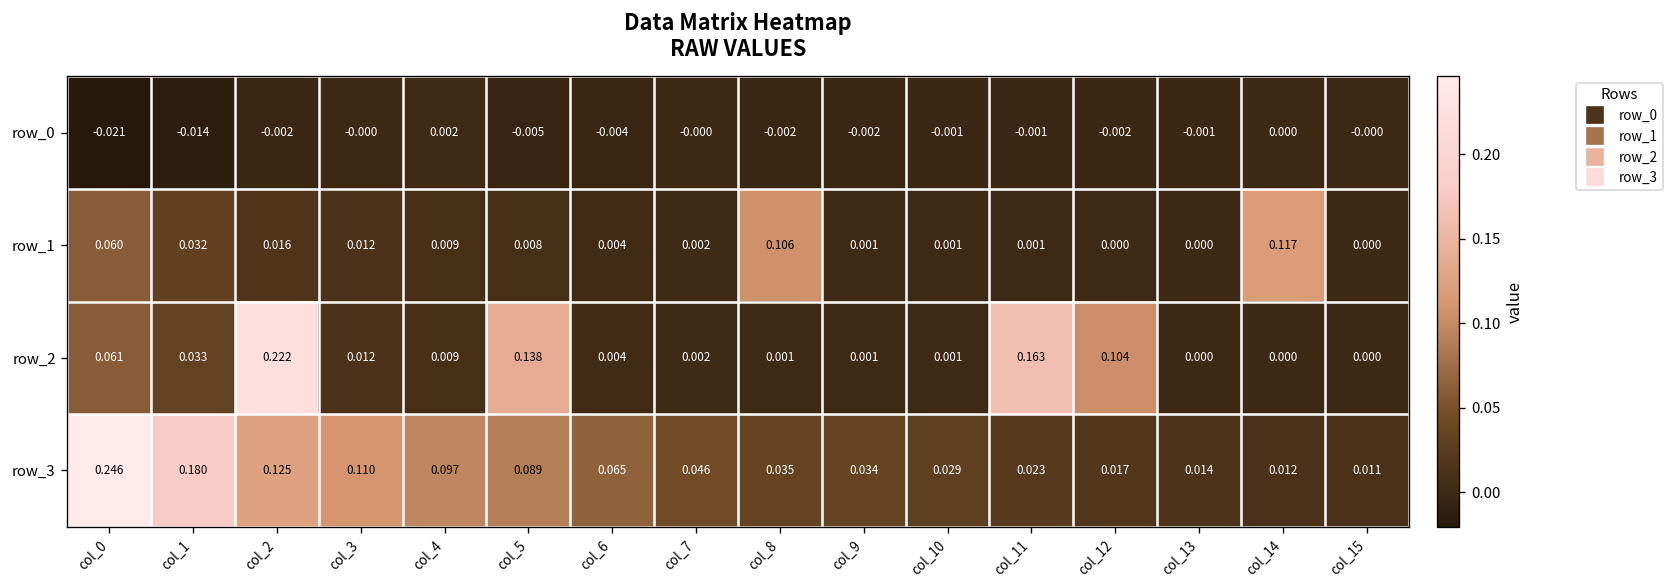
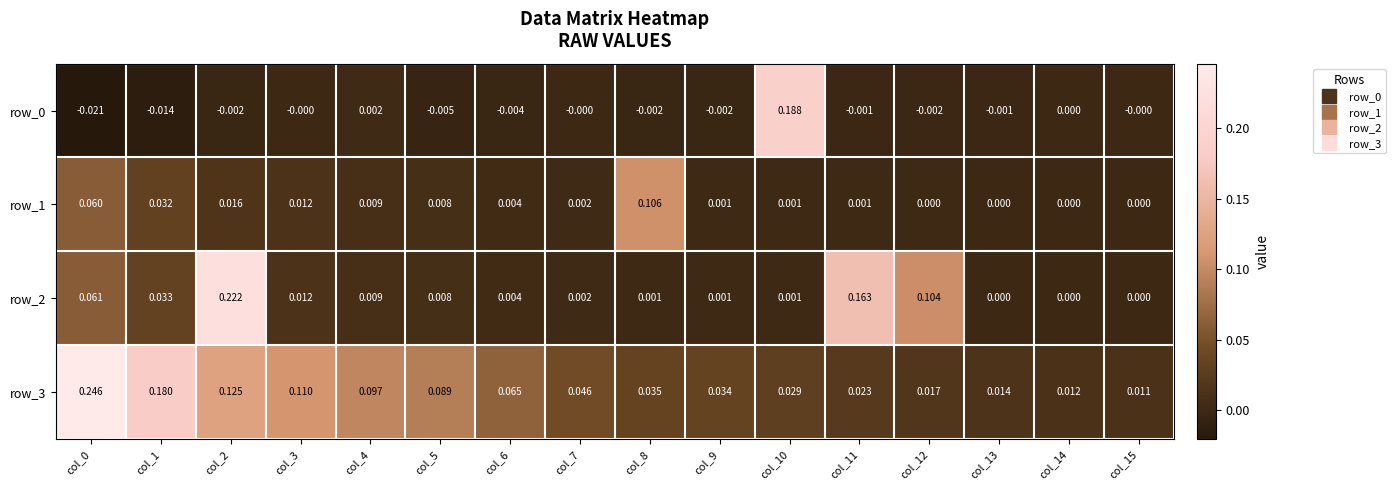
  {
    "row_0": {
      "col_0": -0.021,
      "col_1": -0.014,
      "col_2": -0.002,
      "col_3": -0.000,
      "col_4": 0.002,
      "col_5": -0.005,
      "col_6": -0.004,
      "col_7": -0.000,
      "col_8": -0.002,
      "col_9": -0.002,
-     "col_10": -0.001,
+     "col_10": 0.188,
      "col_11": -0.001,
      "col_12": -0.002,
      "col_13": -0.001,
      "col_14": 0.000,
      "col_15": -0.000
    },
    "row_1": {
      "col_0": 0.060,
      "col_1": 0.032,
      "col_2": 0.016,
      "col_3": 0.012,
      "col_4": 0.009,
      "col_5": 0.008,
      "col_6": 0.004,
      "col_7": 0.002,
      "col_8": 0.106,
      "col_9": 0.001,
      "col_10": 0.001,
      "col_11": 0.001,
      "col_12": 0.000,
      "col_13": 0.000,
-     "col_14": 0.117,
+     "col_14": 0.000,
      "col_15": 0.000
    },
    "row_2": {
      "col_0": 0.061,
      "col_1": 0.033,
      "col_2": 0.222,
      "col_3": 0.012,
      "col_4": 0.009,
-     "col_5": 0.138,
+     "col_5": 0.008,
      "col_6": 0.004,
      "col_7": 0.002,
      "col_8": 0.001,
      "col_9": 0.001,
      "col_10": 0.001,
      "col_11": 0.163,
      "col_12": 0.104,
      "col_13": 0.000,
      "col_14": 0.000,
      "col_15": 0.000
    },
    "row_3": {
      "col_0": 0.246,
      "col_1": 0.180,
      "col_2": 0.125,
      "col_3": 0.110,
      "col_4": 0.097,
      "col_5": 0.089,
      "col_6": 0.065,
      "col_7": 0.046,
      "col_8": 0.035,
      "col_9": 0.034,
      "col_10": 0.029,
      "col_11": 0.023,
      "col_12": 0.017,
      "col_13": 0.014,
      "col_14": 0.012,
      "col_15": 0.011
    }
  }
